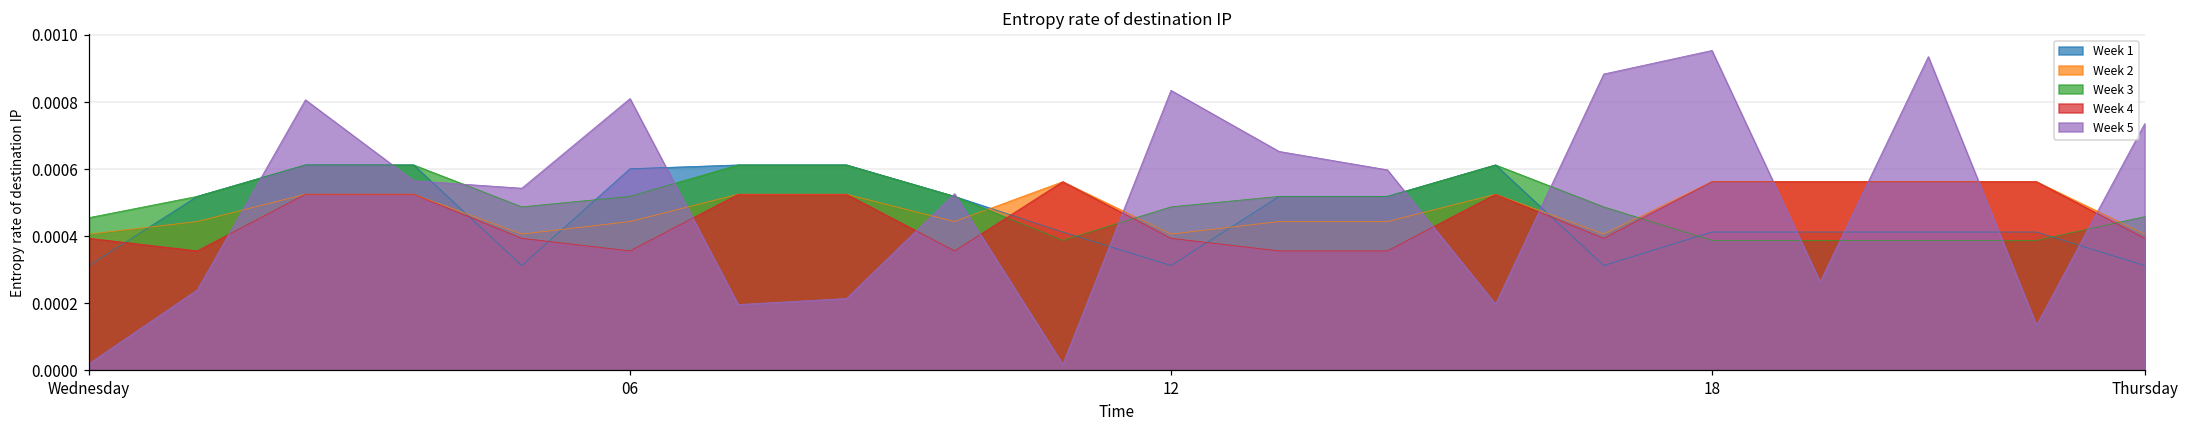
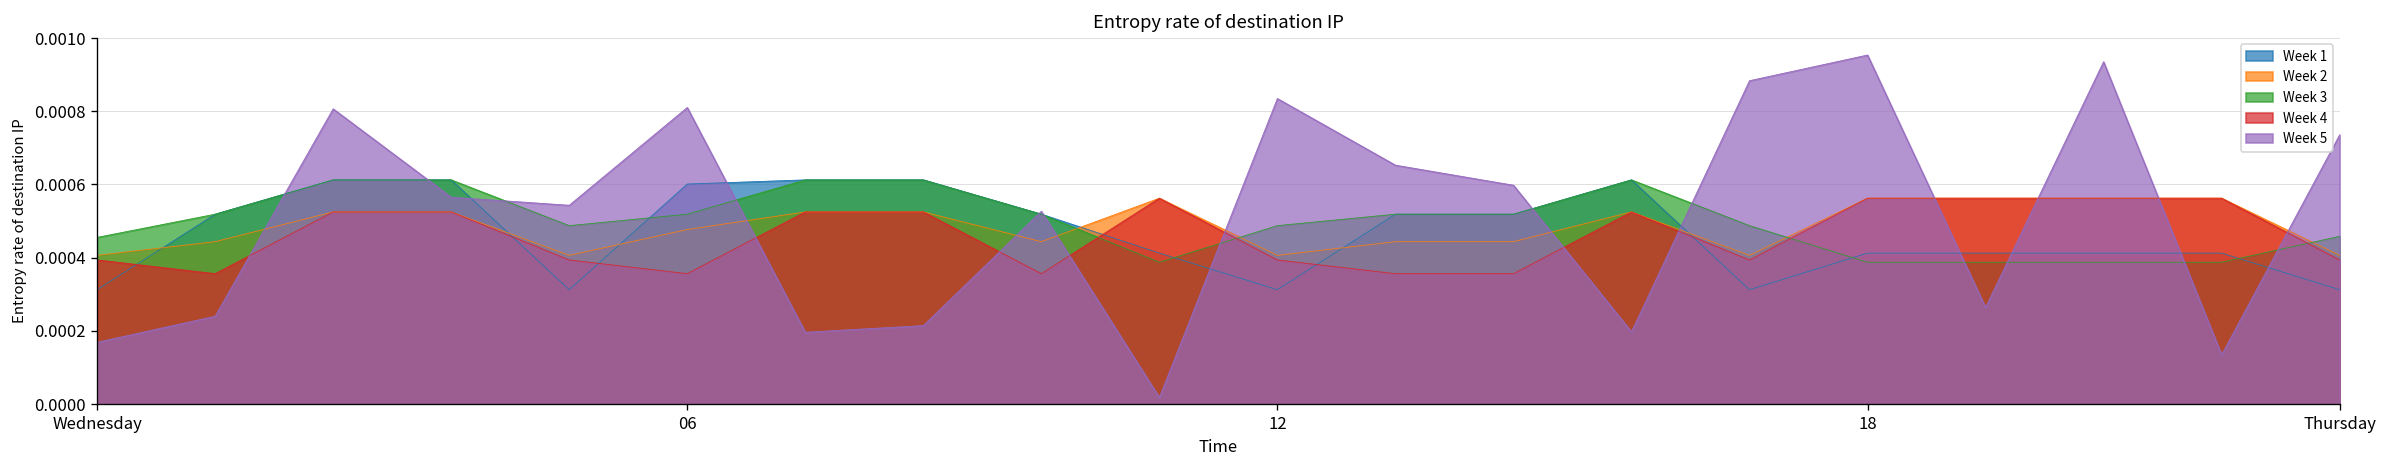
  {
    "Week 1": {
      "Wednesday": 0.00031,
      "06": 0.00060,
      "Thursday": 0.00031
    },
    "Week 2": {
      "Wednesday": 0.00041,
-     "06": 0.00044,
+     "06": 0.00048,
      "Thursday": 0.00041
    },
    "Week 3": {
      "Wednesday": 0.00046,
      "06": 0.00052,
      "Thursday": 0.00046
    },
    "Week 4": {
      "Wednesday": 0.00039,
      "06": 0.00036,
      "Thursday": 0.00039
    },
    "Week 5": {
-     "Wednesday": 0.00002,
+     "Wednesday": 0.00017,
      "06": 0.00081,
      "Thursday": 0.00074
    }
  }
